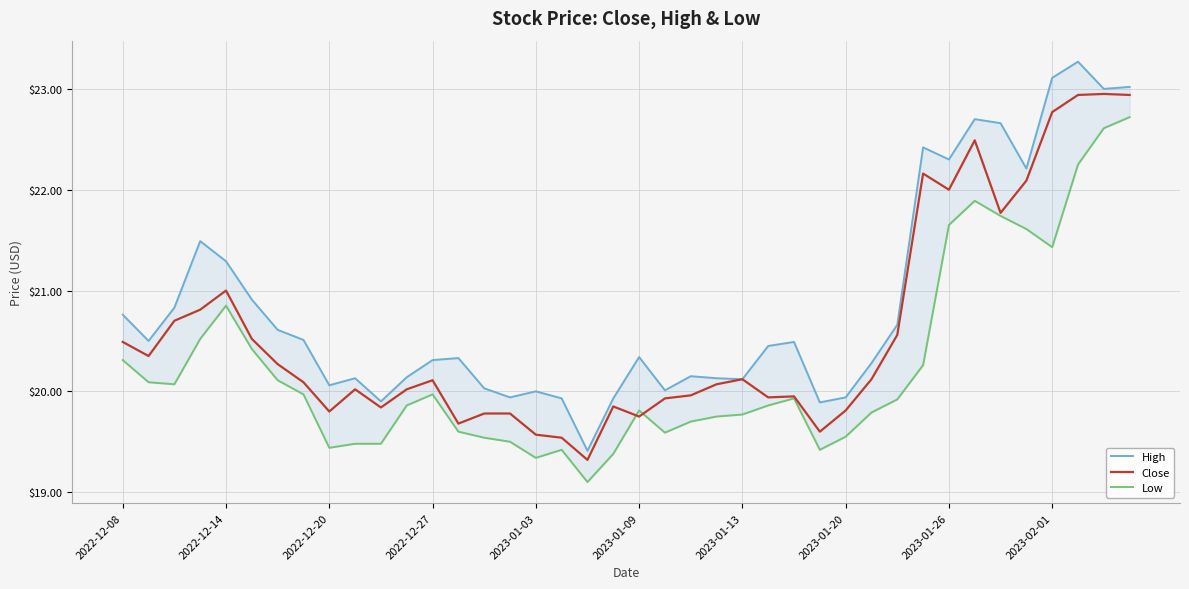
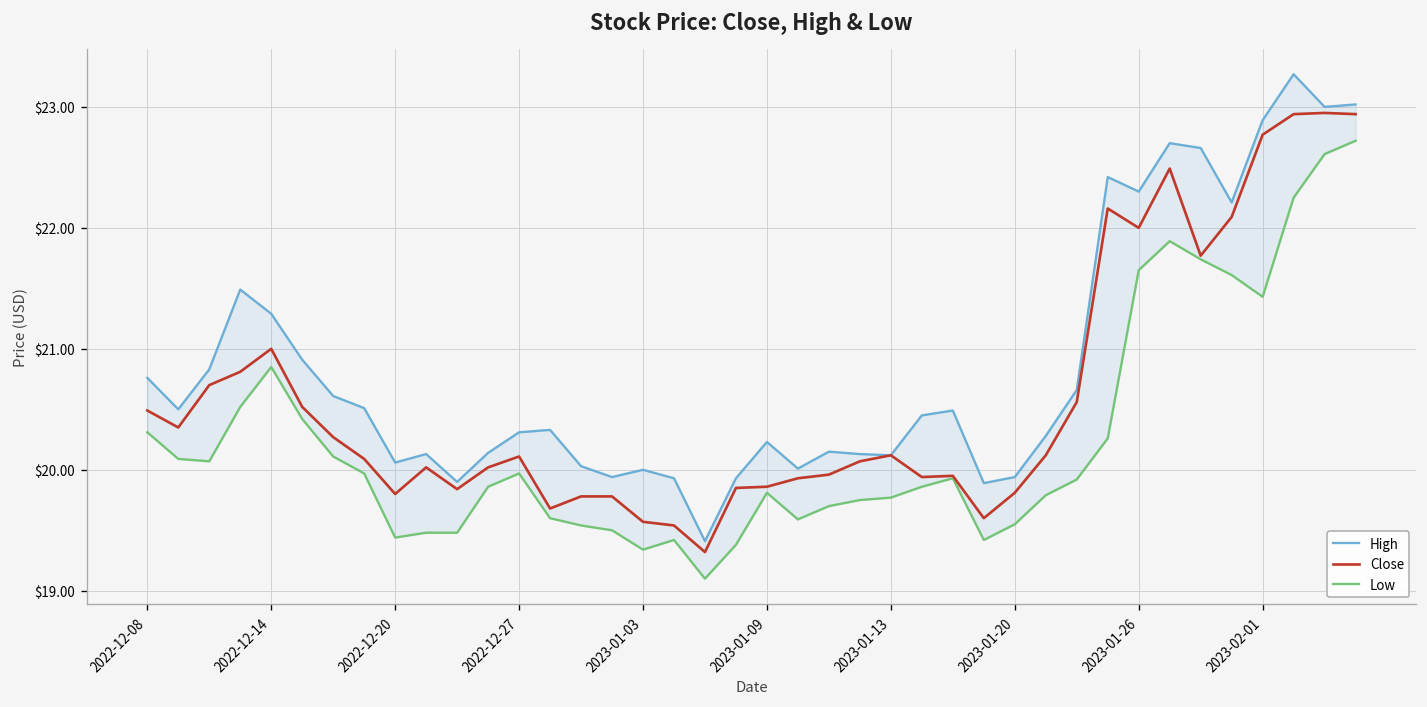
  {
    "High": {
      "2022-12-08": "$20.76",
      "2022-12-14": "$21.29",
      "2022-12-20": "$20.06",
      "2022-12-27": "$20.31",
      "2023-01-03": "$20.00",
-     "2023-01-09": "$20.34",
+     "2023-01-09": "$20.23",
      "2023-01-20": "$19.94",
      "2023-01-26": "$22.30",
-     "2023-02-01": "$23.11"
+     "2023-02-01": "$22.89"
    },
    "Close": {
      "2022-12-08": "$20.49",
      "2022-12-14": "$21.00",
      "2022-12-20": "$19.80",
      "2022-12-27": "$20.11",
      "2023-01-03": "$19.57",
-     "2023-01-09": "$19.75",
+     "2023-01-09": "$19.86",
      "2023-01-20": "$19.81",
      "2023-01-26": "$22.00",
      "2023-02-01": "$22.77"
    },
    "Low": {
      "2022-12-08": "$20.31",
      "2022-12-14": "$20.85",
      "2022-12-20": "$19.44",
      "2022-12-27": "$19.97",
      "2023-01-03": "$19.34",
      "2023-01-09": "$19.81",
      "2023-01-13": "$19.77",
      "2023-01-20": "$19.55",
      "2023-01-26": "$21.65",
      "2023-02-01": "$21.43"
    }
  }
